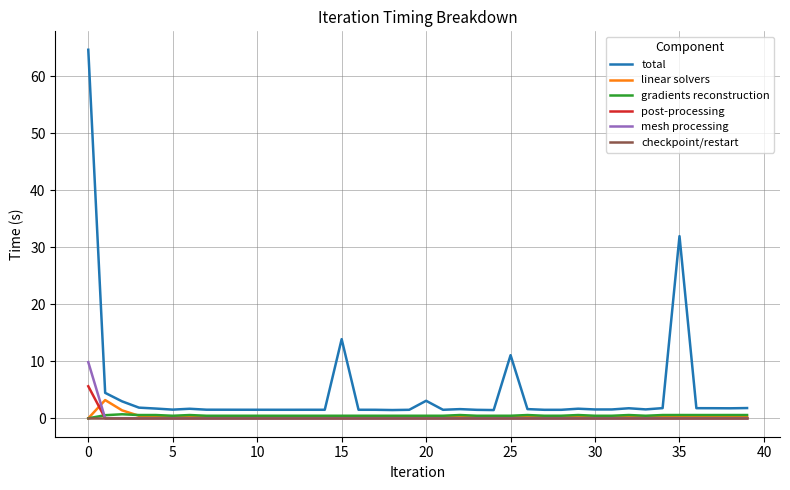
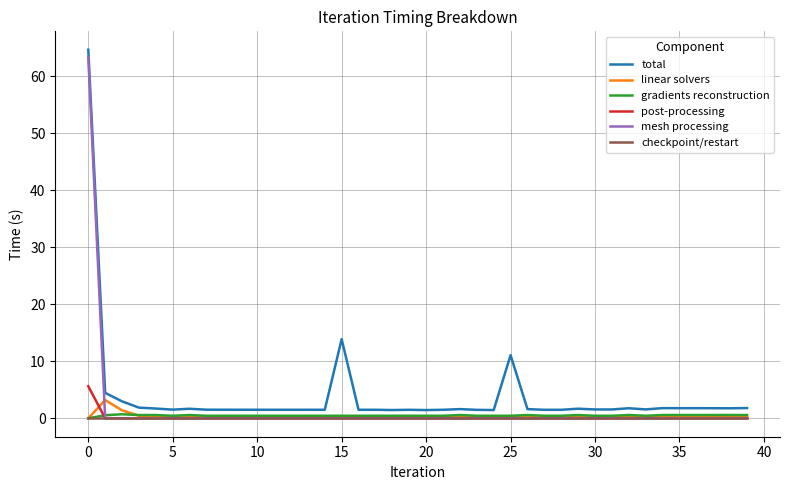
  {
    "total": {
      "0": 65,
      "5": 2,
      "10": 1,
      "15": 14,
-     "20": 3,
+     "20": 1,
      "25": 11,
      "30": 2,
-     "35": 32
+     "35": 2
    },
    "post-processing": {
      "0": 6
    },
    "mesh processing": {
-     "0": 10
+     "0": 63
    }
  }
